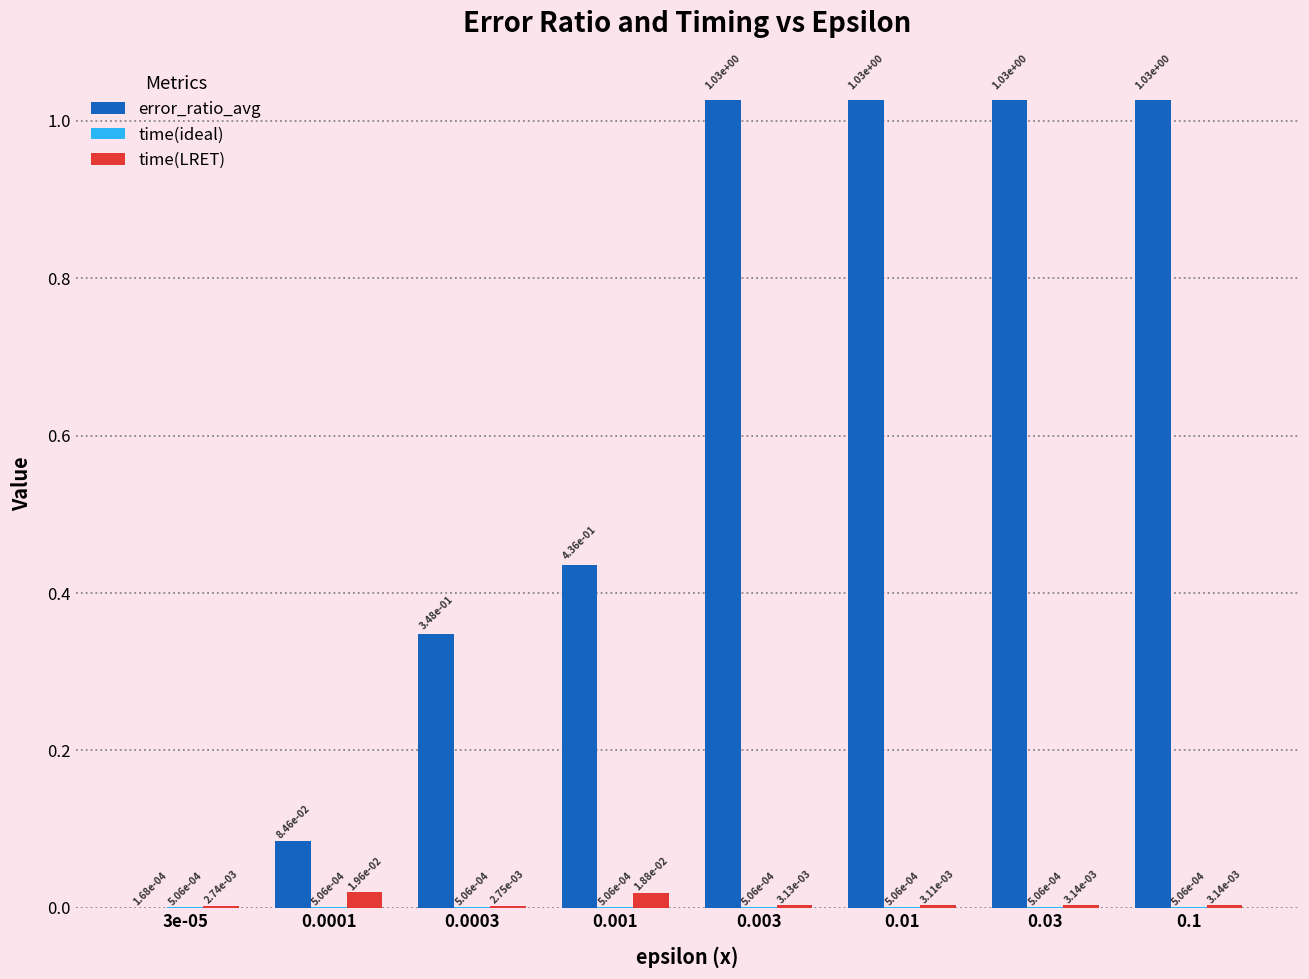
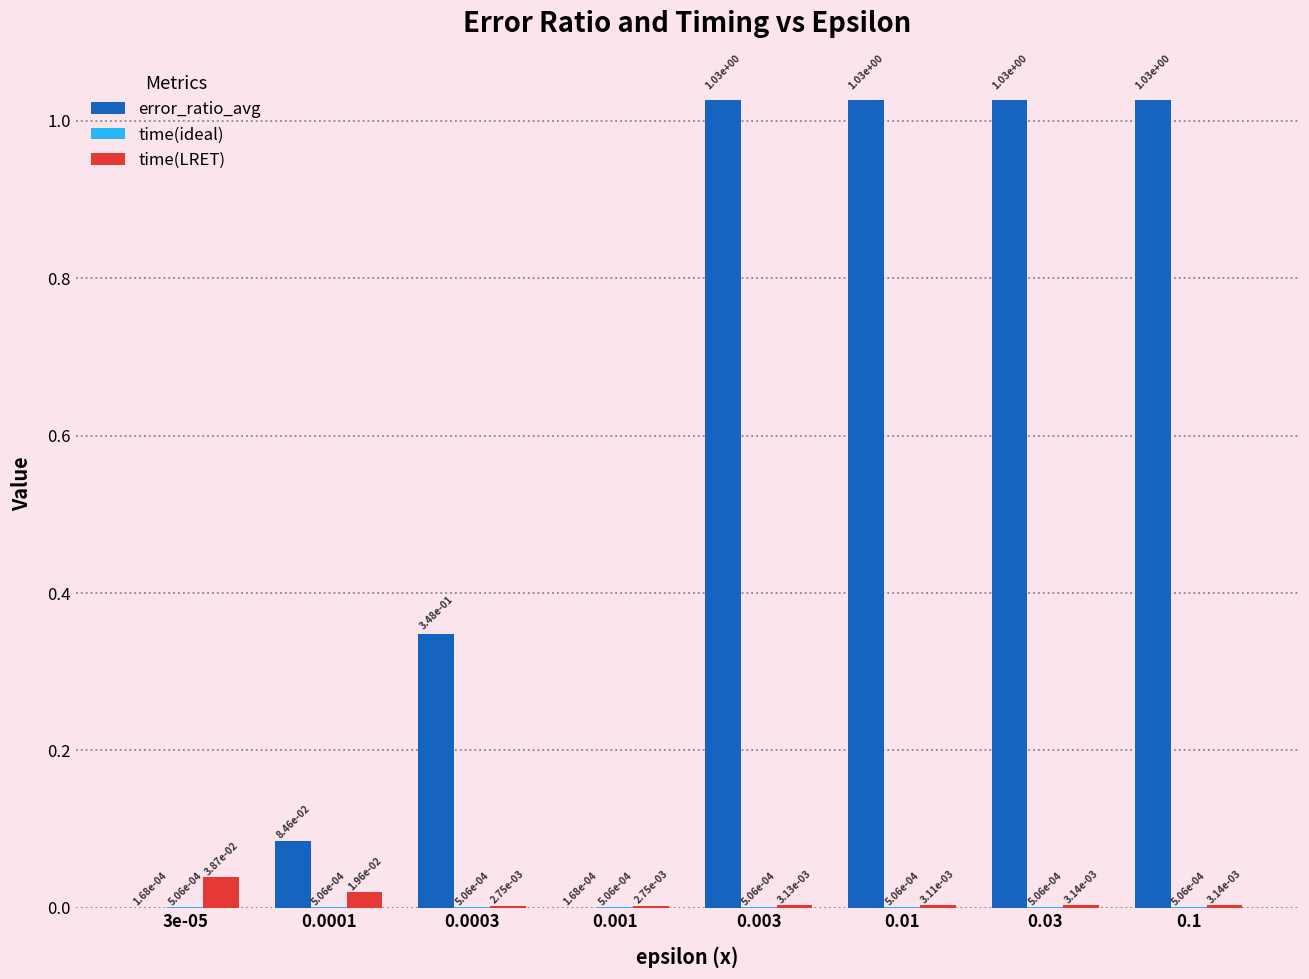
  {
    "error_ratio_avg": {
      "3e-05": "1.68e-04",
      "0.0001": "8.46e-02",
      "0.0003": "3.48e-01",
-     "0.001": "4.36e-01",
+     "0.001": "1.68e-04",
      "0.003": "1.03e+00",
      "0.01": "1.03e+00",
      "0.03": "1.03e+00",
      "0.1": "1.03e+00"
    },
    "time(ideal)": {
      "3e-05": "5.06e-04",
      "0.0001": "5.06e-04",
      "0.0003": "5.06e-04",
      "0.001": "5.06e-04",
      "0.003": "5.06e-04",
      "0.01": "5.06e-04",
      "0.03": "5.06e-04",
      "0.1": "5.06e-04"
    },
    "time(LRET)": {
-     "3e-05": "2.74e-03",
+     "3e-05": "3.87e-02",
      "0.0001": "1.96e-02",
      "0.0003": "2.75e-03",
-     "0.001": "1.88e-02",
+     "0.001": "2.75e-03",
      "0.003": "3.13e-03",
      "0.01": "3.11e-03",
      "0.03": "3.14e-03",
      "0.1": "3.14e-03"
    }
  }
